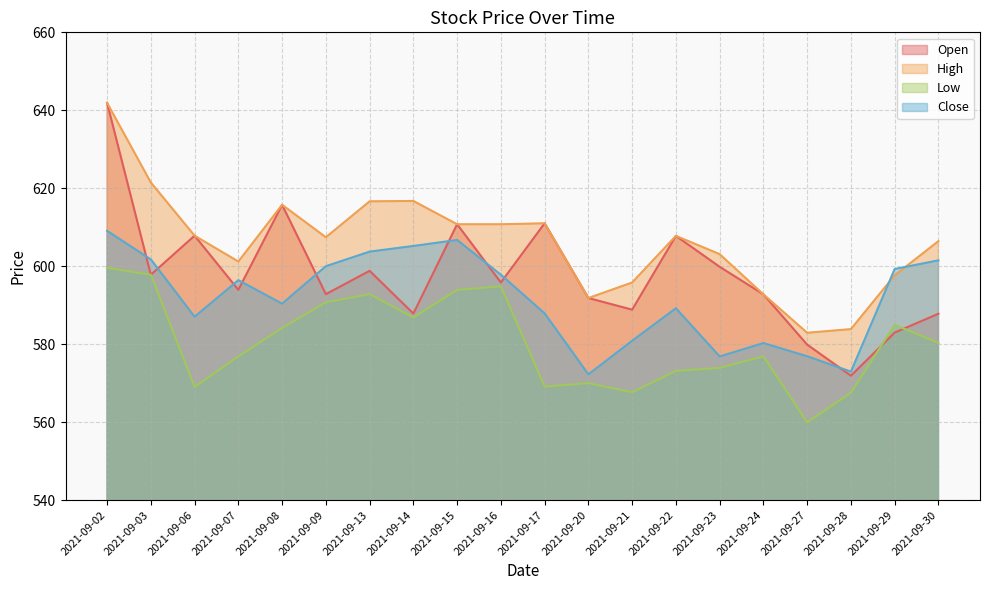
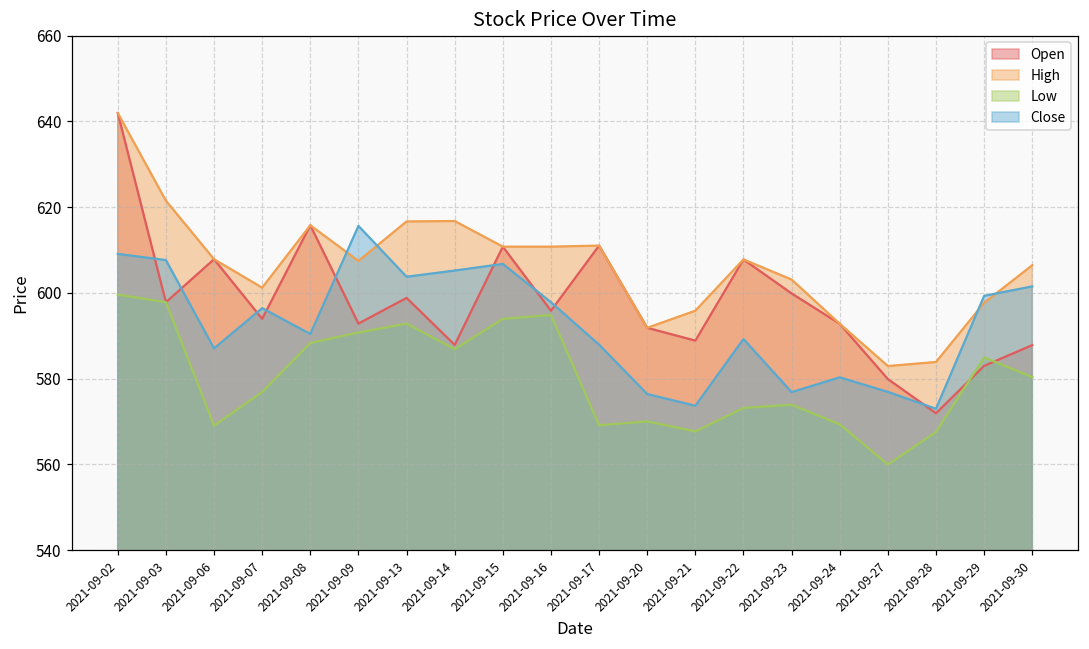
  {
    "Low": {
      "2021-09-02": 600,
      "2021-09-06": 569,
      "2021-09-07": 577,
-     "2021-09-08": 584,
+     "2021-09-08": 588,
      "2021-09-09": 591,
      "2021-09-13": 593,
      "2021-09-14": 587,
      "2021-09-15": 594,
      "2021-09-16": 595,
      "2021-09-17": 569,
      "2021-09-20": 570,
      "2021-09-21": 568,
      "2021-09-22": 573,
      "2021-09-23": 574,
-     "2021-09-24": 577,
+     "2021-09-24": 569,
      "2021-09-27": 560,
      "2021-09-28": 568,
      "2021-09-29": 585,
      "2021-09-30": 580
    },
    "Close": {
      "2021-09-02": 609,
-     "2021-09-03": 602,
+     "2021-09-03": 608,
      "2021-09-06": 587,
      "2021-09-07": 596,
      "2021-09-08": 590,
-     "2021-09-09": 600,
+     "2021-09-09": 616,
      "2021-09-13": 604,
      "2021-09-14": 605,
      "2021-09-15": 607,
      "2021-09-16": 598,
      "2021-09-17": 588,
-     "2021-09-20": 572,
-     "2021-09-21": 581,
+     "2021-09-20": 576,
+     "2021-09-21": 574,
      "2021-09-22": 589,
      "2021-09-23": 577,
      "2021-09-24": 580,
      "2021-09-27": 577,
      "2021-09-28": 573,
      "2021-09-29": 599,
      "2021-09-30": 602
    }
  }
